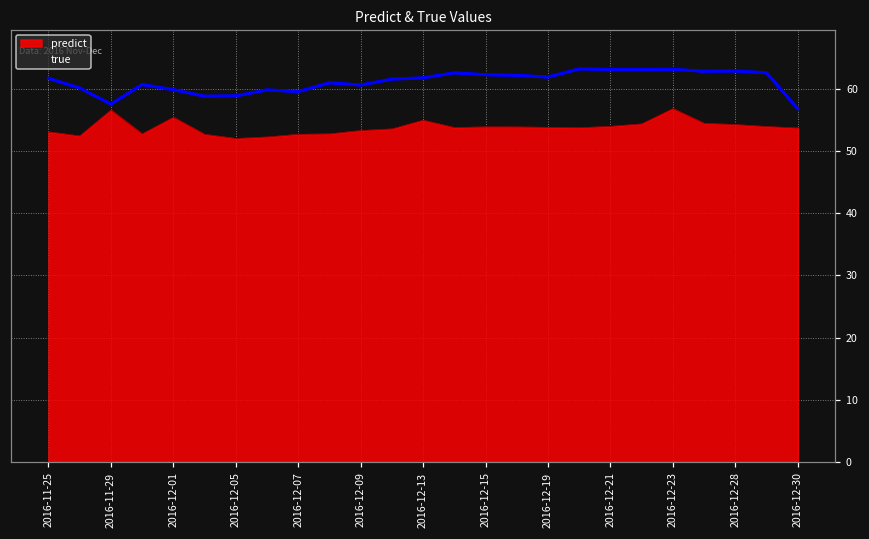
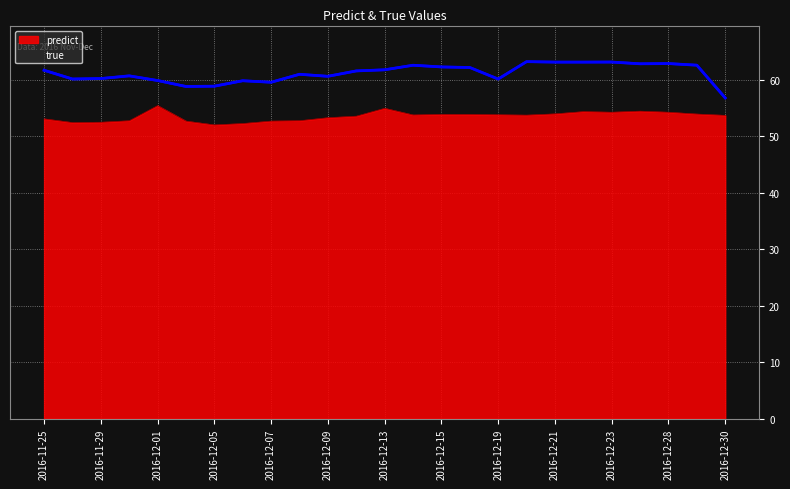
  {
    "predict": {
      "2016-11-25": 53,
-     "2016-11-29": 57,
+     "2016-11-29": 53,
      "2016-12-01": 55,
      "2016-12-05": 52,
      "2016-12-07": 53,
      "2016-12-09": 53,
      "2016-12-13": 55,
      "2016-12-15": 54,
      "2016-12-19": 54,
      "2016-12-21": 54,
-     "2016-12-23": 57,
+     "2016-12-23": 54,
      "2016-12-28": 54,
      "2016-12-30": 54
    },
    "true": {
-     "2016-11-29": 58,
+     "2016-11-29": 60,
      "2016-12-01": 60,
      "2016-12-05": 59,
      "2016-12-07": 60,
      "2016-12-09": 61,
      "2016-12-13": 62,
      "2016-12-15": 62,
-     "2016-12-19": 62,
+     "2016-12-19": 60,
      "2016-12-21": 63,
      "2016-12-23": 63,
      "2016-12-28": 63,
      "2016-12-30": 57
    }
  }
